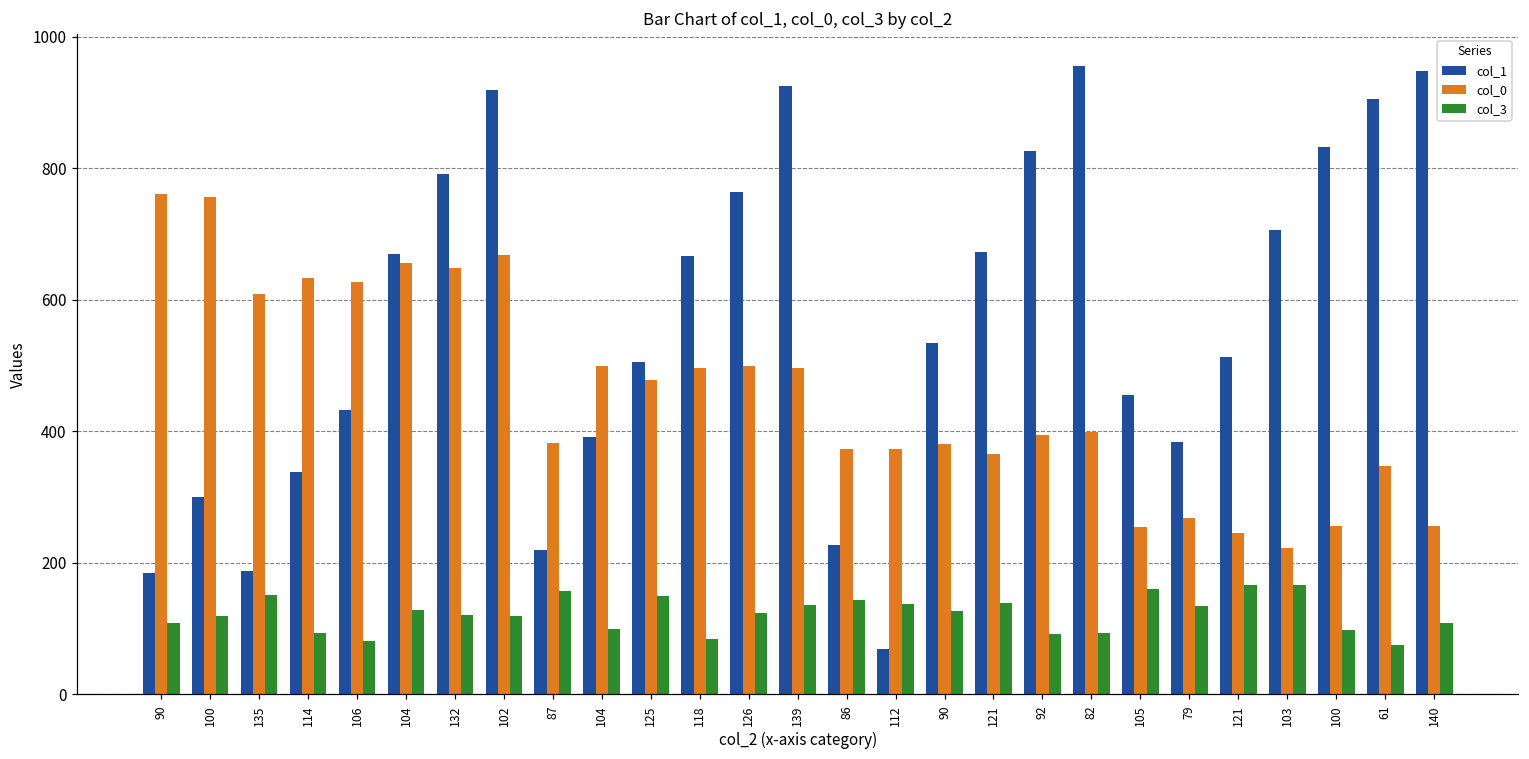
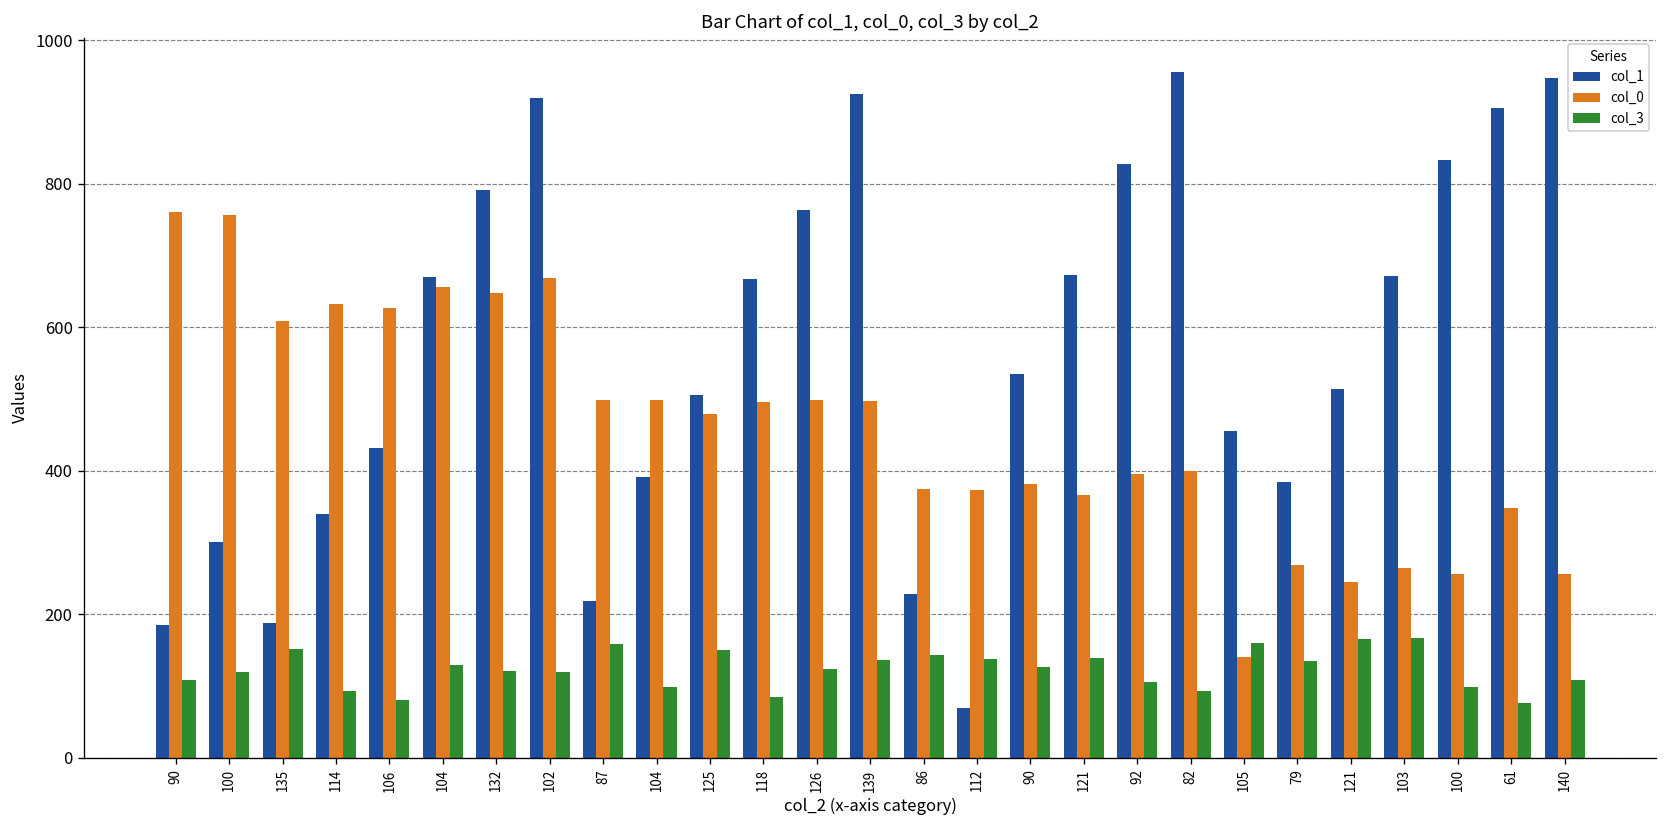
  {
    "col_1": {
      "135": 190,
      "114": 340,
      "106": 430,
      "132": 790,
      "102": 920,
      "87": 220,
      "125": 510,
      "118": 670,
      "126": 760,
      "139": 930,
      "86": 230,
      "112": 70,
      "92": 830,
      "82": 960,
      "105": 460,
      "79": 380,
-     "103": 710,
+     "103": 670,
      "61": 910,
      "140": 950
    },
    "col_0": {
      "135": 610,
      "114": 630,
      "106": 630,
      "132": 650,
      "102": 670,
-     "87": 380,
+     "87": 500,
      "125": 480,
      "118": 500,
      "126": 500,
      "139": 500,
      "86": 370,
      "112": 370,
      "92": 400,
      "82": 400,
-     "105": 260,
+     "105": 140,
      "79": 270,
-     "103": 220,
+     "103": 270,
      "61": 350,
      "140": 260
    },
    "col_3": {
      "135": 150,
      "114": 90,
      "106": 80,
      "132": 120,
      "102": 120,
      "87": 160,
      "125": 150,
      "118": 80,
      "126": 120,
      "139": 140,
      "86": 140,
      "112": 140,
-     "92": 90,
+     "92": 110,
      "82": 90,
      "105": 160,
      "79": 140,
      "103": 170,
      "61": 80,
      "140": 110
    }
  }
